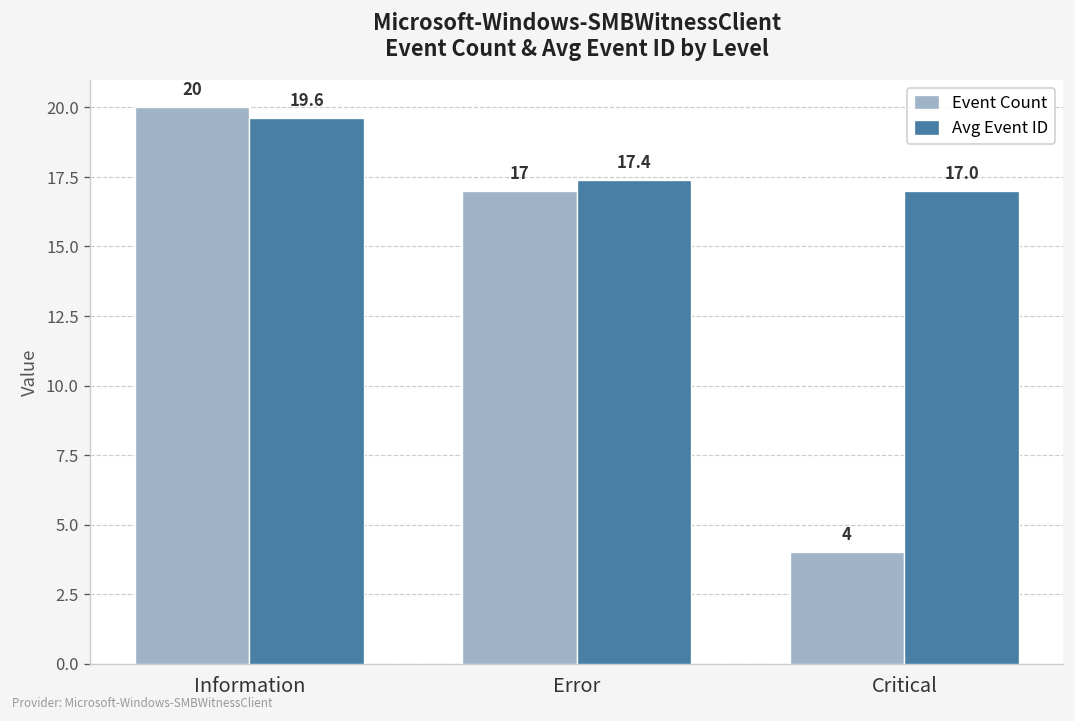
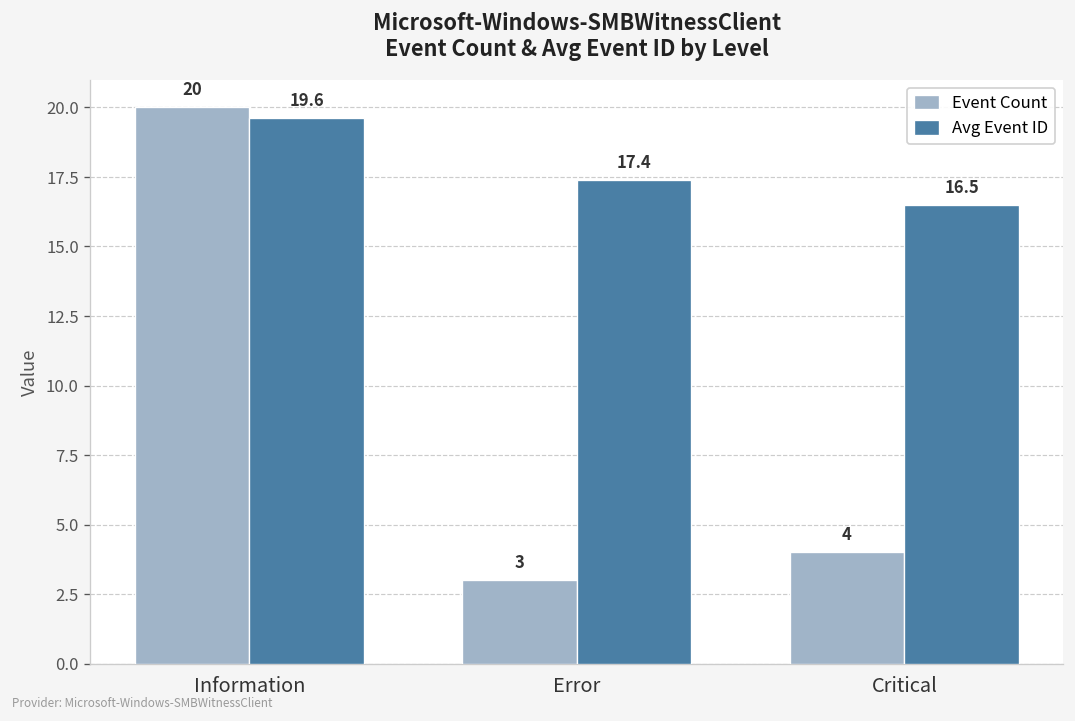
  {
    "Event Count": {
      "Information": 20,
-     "Error": 17,
+     "Error": 3,
      "Critical": 4
    },
    "Avg Event ID": {
      "Information": 19.6,
      "Error": 17.4,
-     "Critical": 17.0
+     "Critical": 16.5
    }
  }
